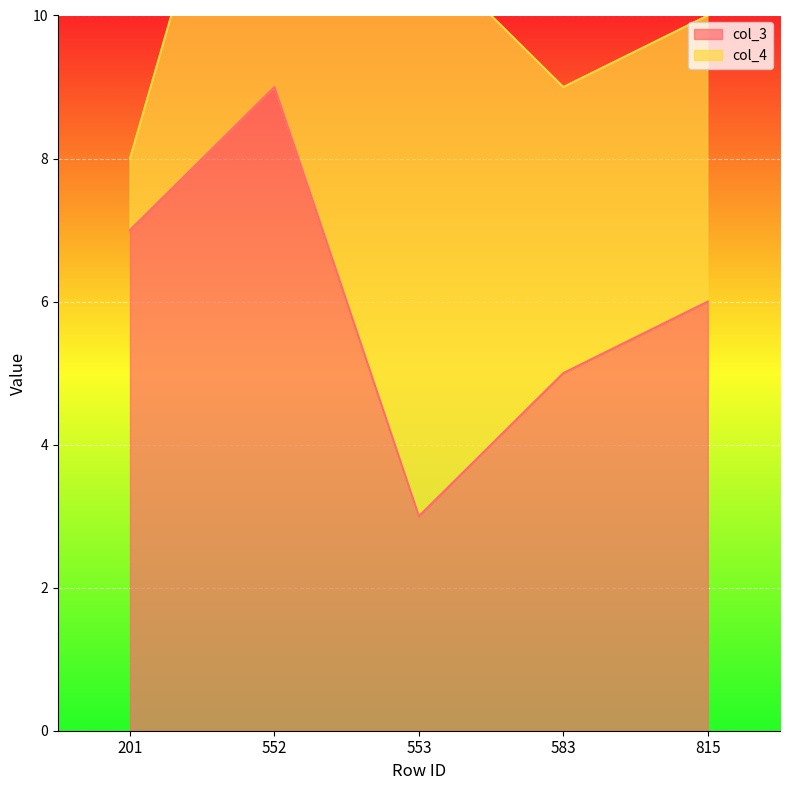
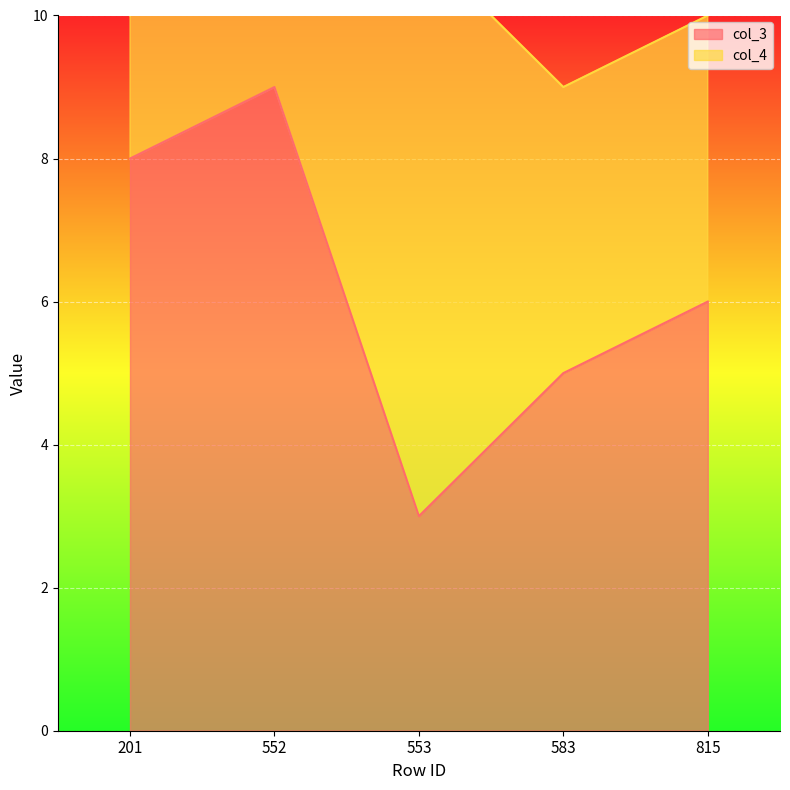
  {
    "col_3": {
-     "201": 7,
+     "201": 8,
      "552": 9,
      "553": 3,
      "583": 5,
      "815": 6
    },
    "col_4": {
-     "201": 1,
+     "201": 2,
      "583": 4,
      "815": 4
    }
  }
